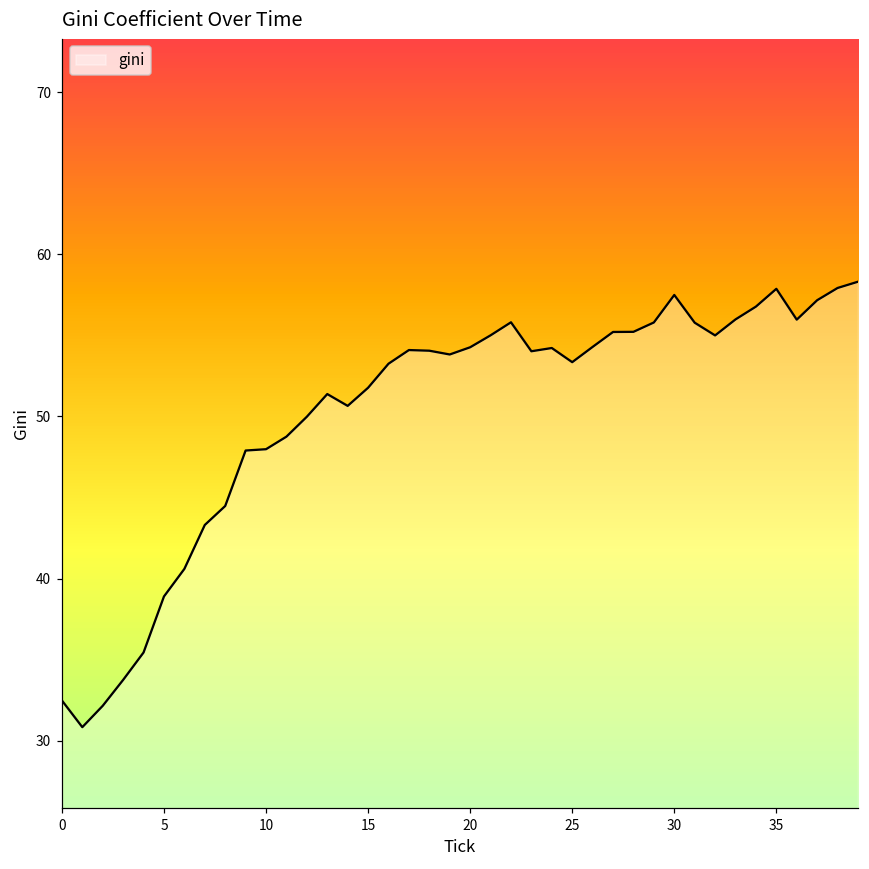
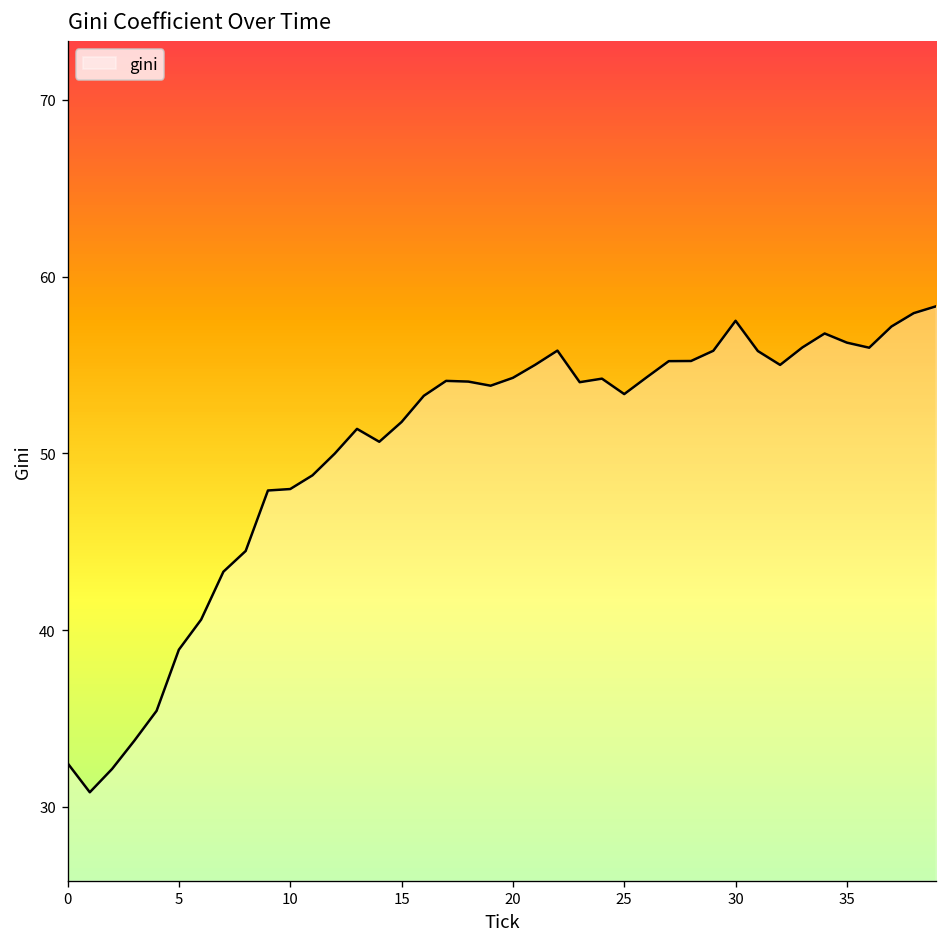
  {
    "0": 32.5,
    "5": 38.9,
    "10": 48.0,
    "15": 51.8,
    "20": 54.3,
    "25": 53.4,
    "30": 57.5,
-   "35": 57.9
+   "35": 56.3
  }
